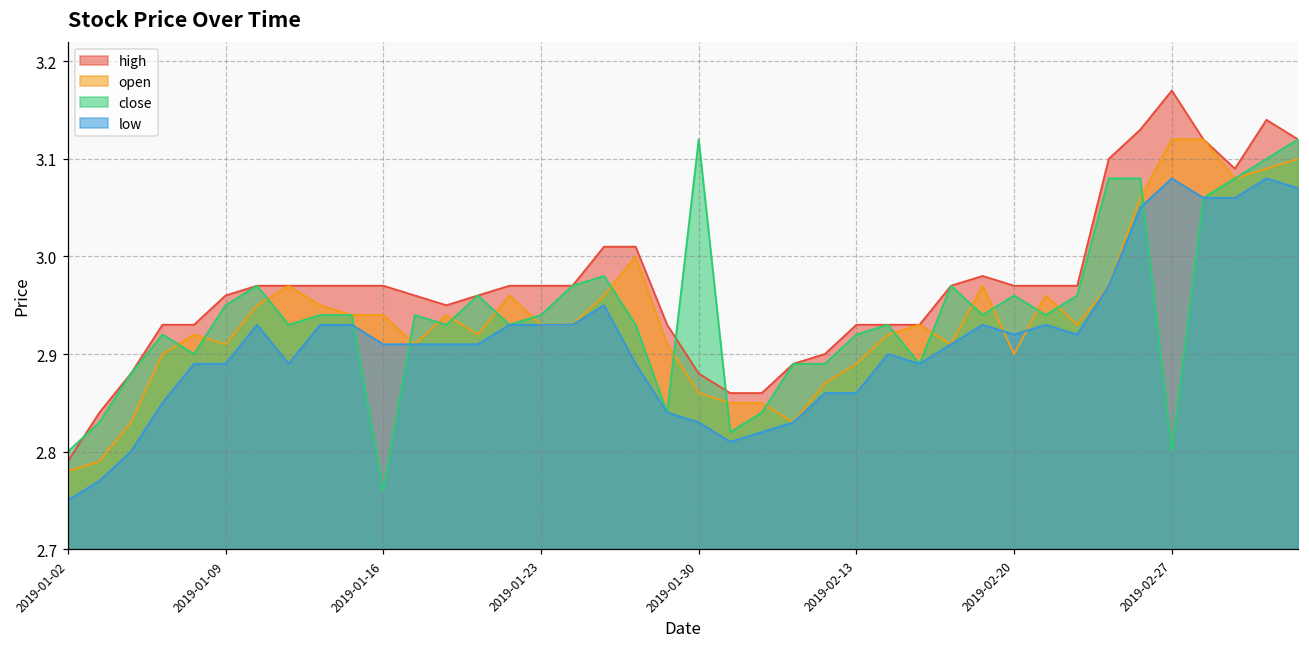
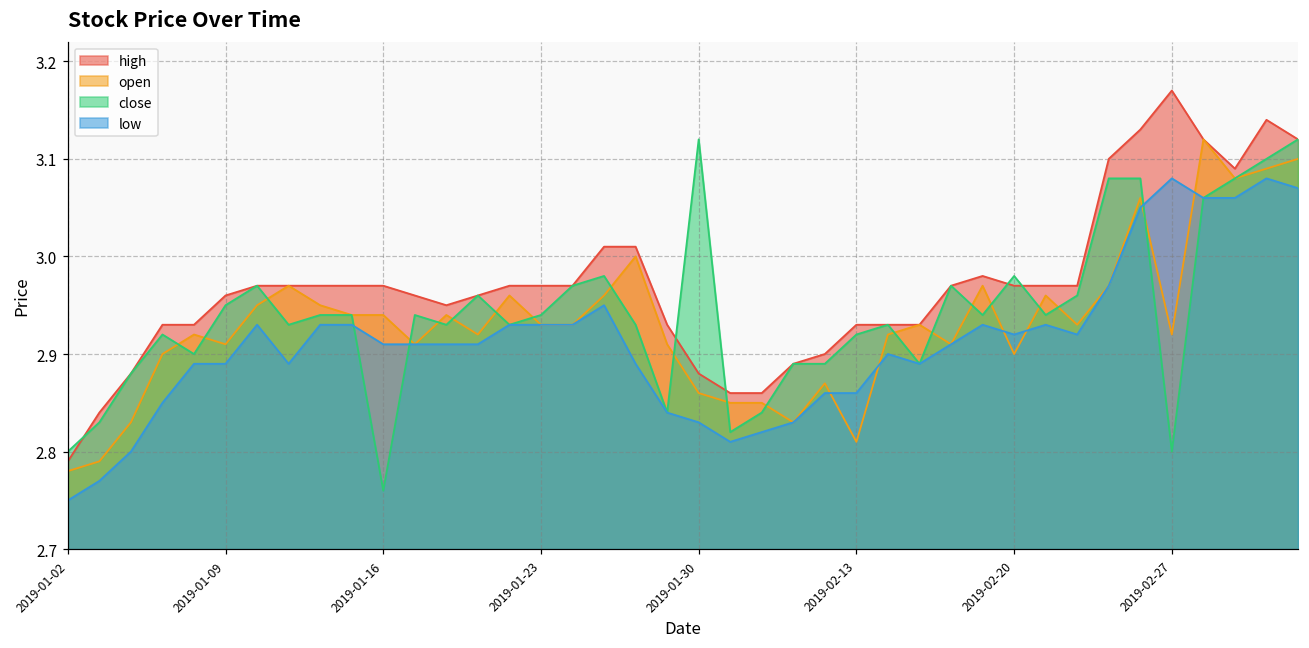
  {
    "high": {
      "2019-01-02": 2.79,
      "2019-01-09": 2.96,
      "2019-01-16": 2.97,
      "2019-01-23": 2.97,
      "2019-01-30": 2.88,
      "2019-02-13": 2.93,
      "2019-02-20": 2.97,
      "2019-02-27": 3.17
    },
    "open": {
      "2019-01-02": 2.78,
      "2019-01-09": 2.91,
      "2019-01-16": 2.94,
      "2019-01-30": 2.86,
-     "2019-02-13": 2.89,
+     "2019-02-13": 2.81,
      "2019-02-20": 2.90,
-     "2019-02-27": 3.12
+     "2019-02-27": 2.92
    },
    "close": {
      "2019-01-02": 2.80,
      "2019-01-09": 2.95,
      "2019-01-16": 2.76,
      "2019-01-23": 2.94,
      "2019-01-30": 3.12,
      "2019-02-13": 2.92,
-     "2019-02-20": 2.96,
+     "2019-02-20": 2.98,
      "2019-02-27": 2.80
    },
    "low": {
      "2019-01-02": 2.75,
      "2019-01-09": 2.89,
      "2019-01-16": 2.91,
      "2019-01-30": 2.83,
      "2019-02-13": 2.86,
      "2019-02-20": 2.92,
      "2019-02-27": 3.08
    }
  }
